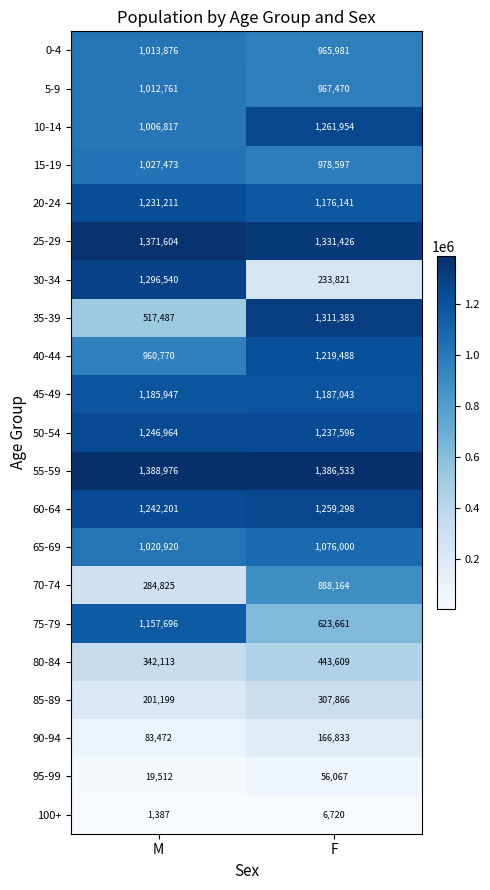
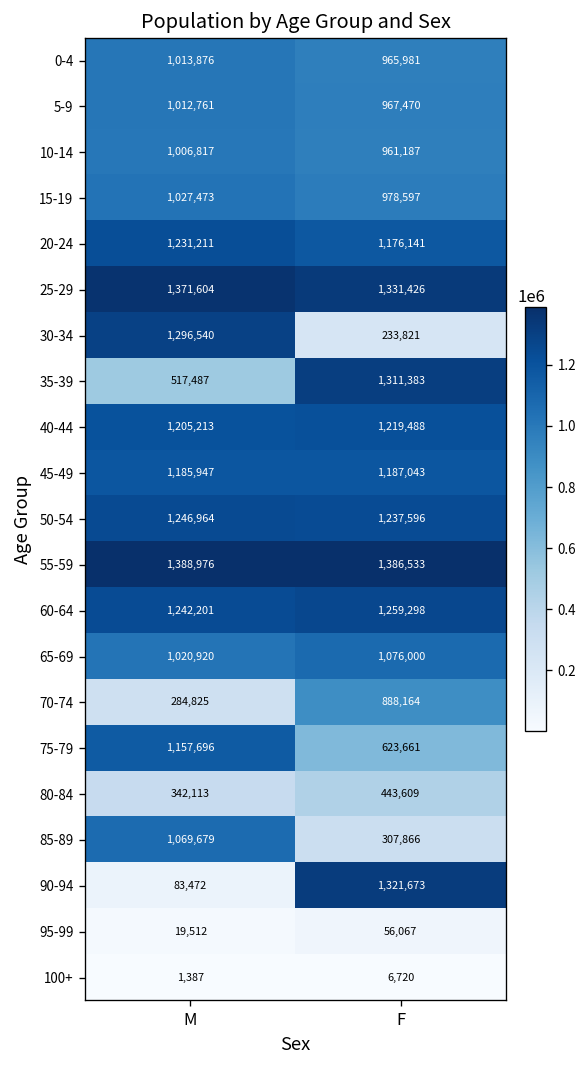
  {
    "0-4": {
      "M": "1,013,876",
      "F": "965,981"
    },
    "5-9": {
      "M": "1,012,761",
      "F": "967,470"
    },
    "10-14": {
      "M": "1,006,817",
-     "F": "1,261,954"
+     "F": "961,187"
    },
    "15-19": {
      "M": "1,027,473",
      "F": "978,597"
    },
    "20-24": {
      "M": "1,231,211",
      "F": "1,176,141"
    },
    "25-29": {
      "M": "1,371,604",
      "F": "1,331,426"
    },
    "30-34": {
      "M": "1,296,540",
      "F": "233,821"
    },
    "35-39": {
      "M": "517,487",
      "F": "1,311,383"
    },
    "40-44": {
-     "M": "960,770",
+     "M": "1,205,213",
      "F": "1,219,488"
    },
    "45-49": {
      "M": "1,185,947",
      "F": "1,187,043"
    },
    "50-54": {
      "M": "1,246,964",
      "F": "1,237,596"
    },
    "55-59": {
      "M": "1,388,976",
      "F": "1,386,533"
    },
    "60-64": {
      "M": "1,242,201",
      "F": "1,259,298"
    },
    "65-69": {
      "M": "1,020,920",
      "F": "1,076,000"
    },
    "70-74": {
      "M": "284,825",
      "F": "888,164"
    },
    "75-79": {
      "M": "1,157,696",
      "F": "623,661"
    },
    "80-84": {
      "M": "342,113",
      "F": "443,609"
    },
    "85-89": {
-     "M": "201,199",
+     "M": "1,069,679",
      "F": "307,866"
    },
    "90-94": {
      "M": "83,472",
-     "F": "166,833"
+     "F": "1,321,673"
    },
    "95-99": {
      "M": "19,512",
      "F": "56,067"
    },
    "100+": {
      "M": "1,387",
      "F": "6,720"
    }
  }
